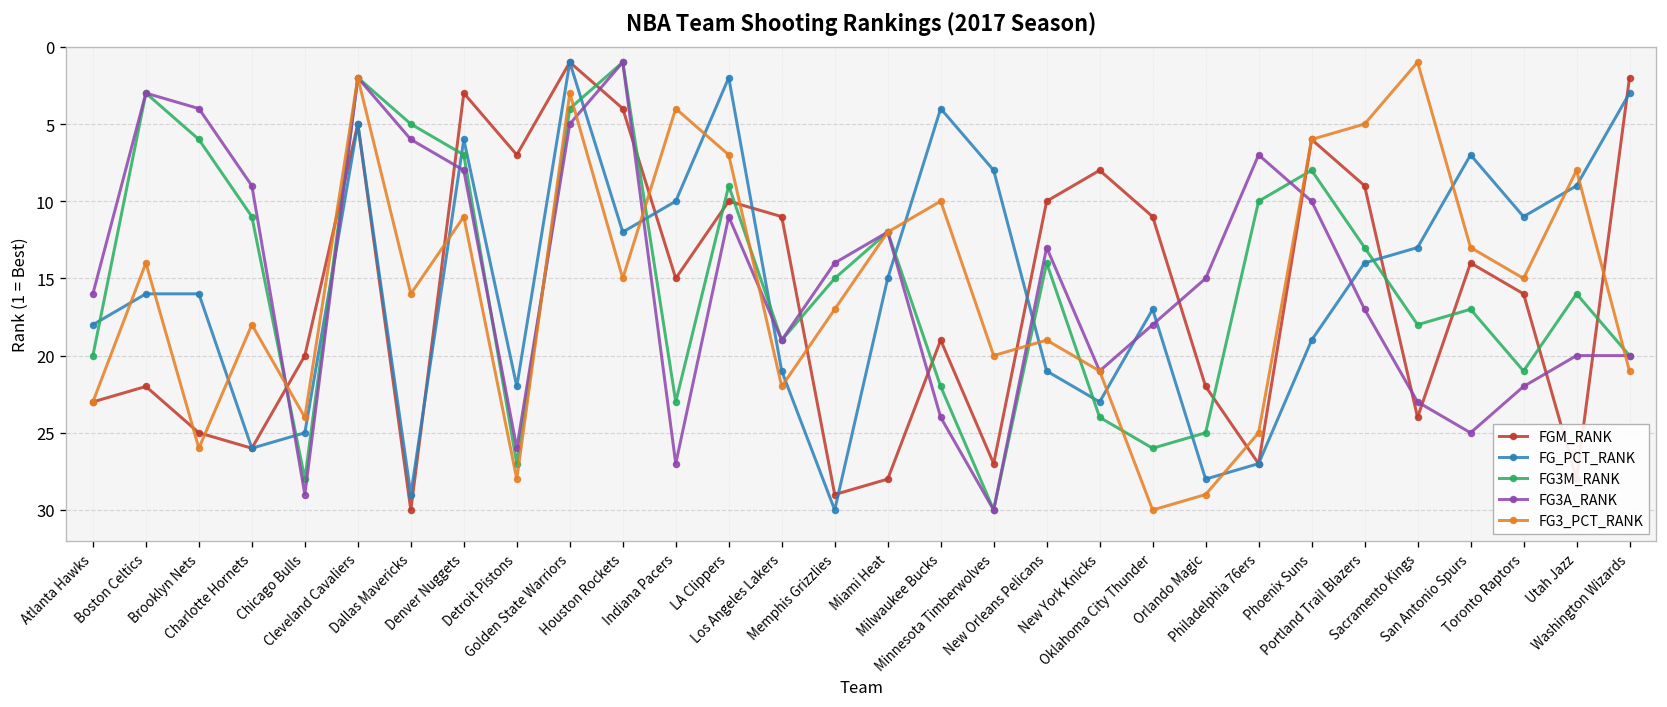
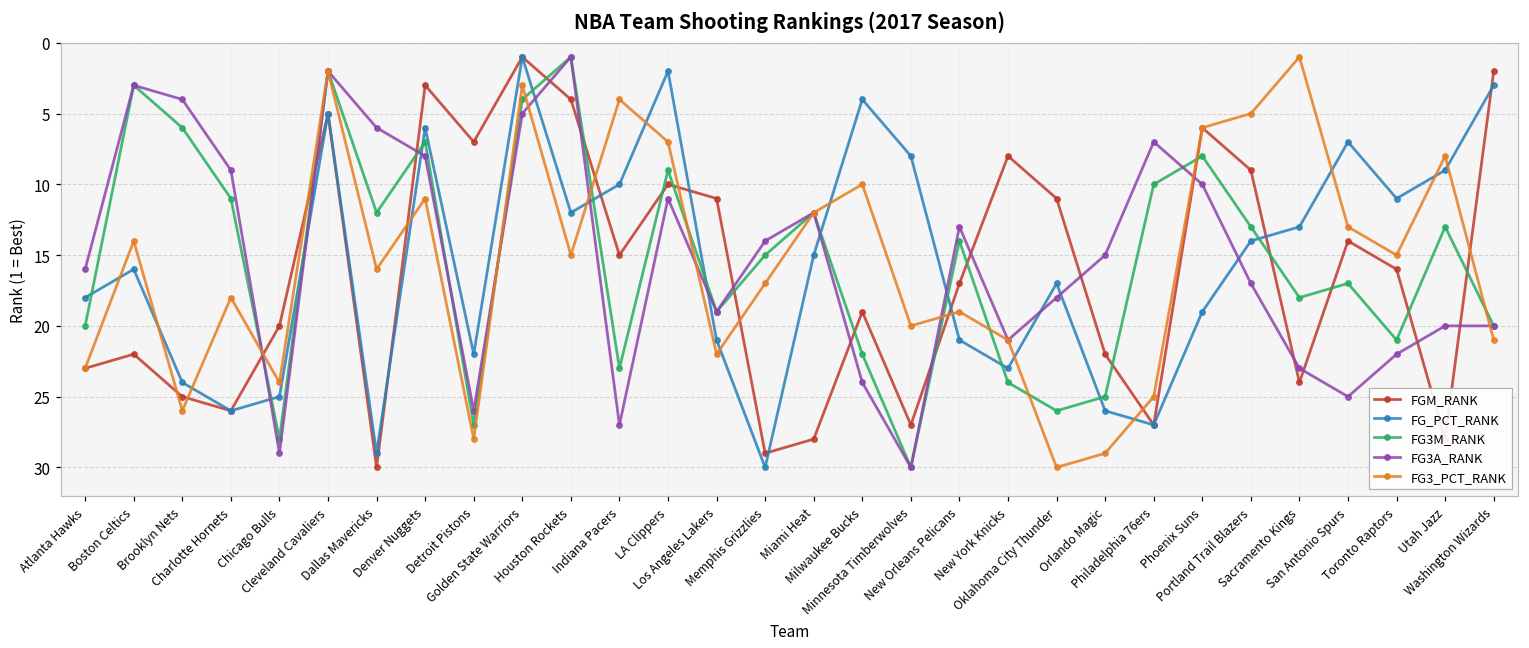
  {
    "FGM_RANK": {
      "Boston Celtics": 22,
      "Brooklyn Nets": 25,
      "Chicago Bulls": 20,
      "Dallas Mavericks": 30,
      "Denver Nuggets": 3,
      "Detroit Pistons": 7,
      "Houston Rockets": 4,
      "Indiana Pacers": 15,
      "LA Clippers": 10,
      "Los Angeles Lakers": 11,
      "Memphis Grizzlies": 29,
      "Miami Heat": 28,
      "Milwaukee Bucks": 19,
      "Minnesota Timberwolves": 27,
-     "New Orleans Pelicans": 10,
+     "New Orleans Pelicans": 17,
      "New York Knicks": 8,
      "Oklahoma City Thunder": 11,
      "Orlando Magic": 22,
      "Portland Trail Blazers": 9,
      "Sacramento Kings": 24,
      "San Antonio Spurs": 14,
      "Toronto Raptors": 16,
      "Washington Wizards": 2
    },
    "FG_PCT_RANK": {
      "Atlanta Hawks": 18,
      "Boston Celtics": 16,
-     "Brooklyn Nets": 16,
+     "Brooklyn Nets": 24,
      "Chicago Bulls": 25,
      "Dallas Mavericks": 29,
      "Denver Nuggets": 6,
      "Detroit Pistons": 22,
      "Houston Rockets": 12,
      "Indiana Pacers": 10,
      "LA Clippers": 2,
      "Los Angeles Lakers": 21,
      "Memphis Grizzlies": 30,
      "Miami Heat": 15,
      "Milwaukee Bucks": 4,
      "Minnesota Timberwolves": 8,
      "New Orleans Pelicans": 21,
      "New York Knicks": 23,
      "Oklahoma City Thunder": 17,
-     "Orlando Magic": 28,
+     "Orlando Magic": 26,
      "Phoenix Suns": 19,
      "Portland Trail Blazers": 14,
      "Sacramento Kings": 13,
      "San Antonio Spurs": 7,
      "Toronto Raptors": 11,
      "Utah Jazz": 9,
      "Washington Wizards": 3
    },
    "FG3M_RANK": {
      "Atlanta Hawks": 20,
      "Brooklyn Nets": 6,
      "Charlotte Hornets": 11,
      "Chicago Bulls": 28,
-     "Dallas Mavericks": 5,
+     "Dallas Mavericks": 12,
      "Denver Nuggets": 7,
      "Detroit Pistons": 27,
      "Golden State Warriors": 4,
      "Indiana Pacers": 23,
      "LA Clippers": 9,
      "Memphis Grizzlies": 15,
      "Milwaukee Bucks": 22,
      "New Orleans Pelicans": 14,
      "New York Knicks": 24,
      "Oklahoma City Thunder": 26,
      "Orlando Magic": 25,
      "Philadelphia 76ers": 10,
      "Phoenix Suns": 8,
      "Portland Trail Blazers": 13,
      "Sacramento Kings": 18,
      "San Antonio Spurs": 17,
      "Toronto Raptors": 21,
-     "Utah Jazz": 16
+     "Utah Jazz": 13
    },
    "FG3A_RANK": {
      "Atlanta Hawks": 16,
      "Brooklyn Nets": 4,
      "Charlotte Hornets": 9,
      "Chicago Bulls": 29,
      "Dallas Mavericks": 6,
      "Denver Nuggets": 8,
      "Detroit Pistons": 26,
      "Golden State Warriors": 5,
      "Indiana Pacers": 27,
      "LA Clippers": 11,
      "Memphis Grizzlies": 14,
      "Milwaukee Bucks": 24,
      "New Orleans Pelicans": 13,
      "Oklahoma City Thunder": 18,
      "Orlando Magic": 15,
      "Philadelphia 76ers": 7,
      "Phoenix Suns": 10,
      "Portland Trail Blazers": 17,
      "Sacramento Kings": 23,
      "San Antonio Spurs": 25,
      "Toronto Raptors": 22,
      "Utah Jazz": 20
    },
    "FG3_PCT_RANK": {
      "Boston Celtics": 14,
      "Brooklyn Nets": 26,
      "Charlotte Hornets": 18,
      "Chicago Bulls": 24,
      "Dallas Mavericks": 16,
      "Denver Nuggets": 11,
      "Detroit Pistons": 28,
      "Golden State Warriors": 3,
      "Houston Rockets": 15,
      "Indiana Pacers": 4,
      "LA Clippers": 7,
      "Los Angeles Lakers": 22,
      "Memphis Grizzlies": 17,
      "Milwaukee Bucks": 10,
      "Minnesota Timberwolves": 20,
      "New Orleans Pelicans": 19,
      "Oklahoma City Thunder": 30,
      "Orlando Magic": 29,
      "Philadelphia 76ers": 25,
      "Portland Trail Blazers": 5,
      "Sacramento Kings": 1,
      "San Antonio Spurs": 13,
      "Toronto Raptors": 15,
      "Utah Jazz": 8,
      "Washington Wizards": 21
    }
  }
